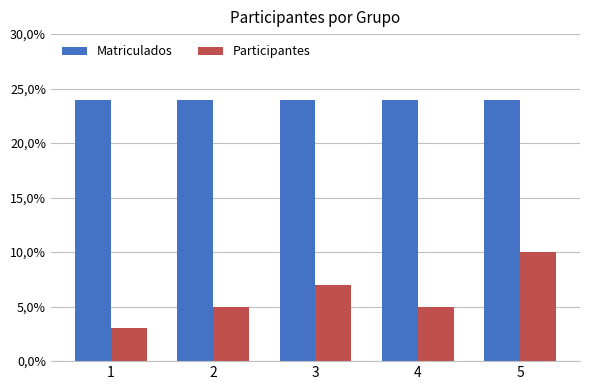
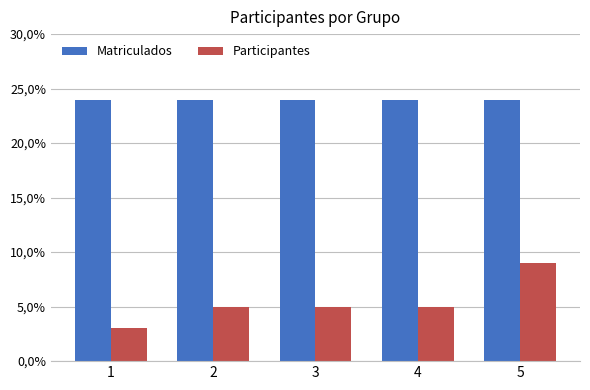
  {
    "Matriculados": {
      "1": "240%",
      "2": "240%",
      "3": "240%",
      "4": "240%",
      "5": "240%"
    },
    "Participantes": {
      "1": "30%",
      "2": "50%",
-     "3": "70%",
+     "3": "50%",
      "4": "50%",
-     "5": "100%"
+     "5": "90%"
    }
  }
